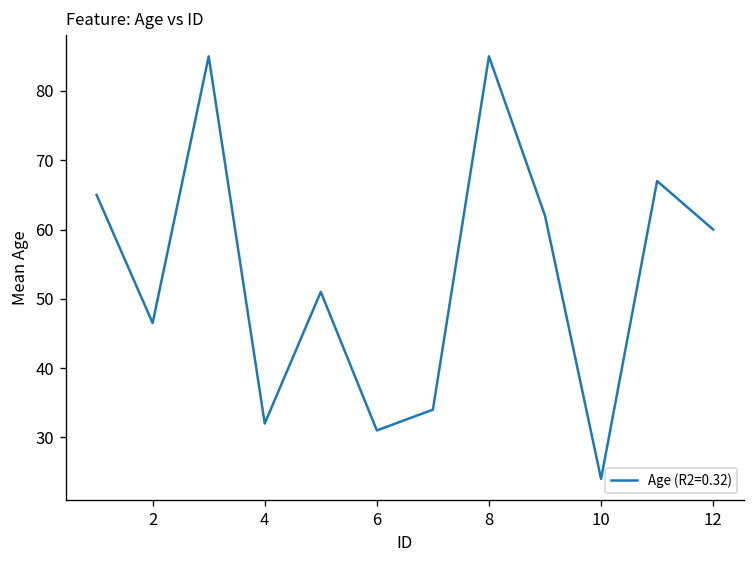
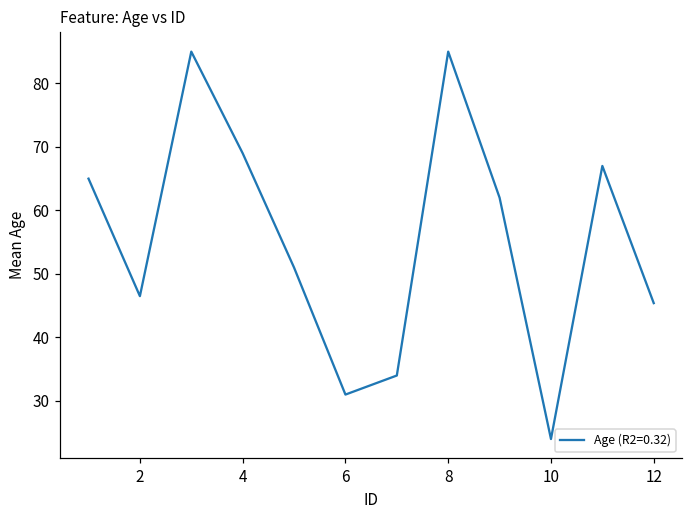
  {
    "2": 47,
-   "4": 32,
+   "4": 69,
    "6": 31,
    "8": 85,
    "10": 24,
-   "12": 60
+   "12": 45
  }
